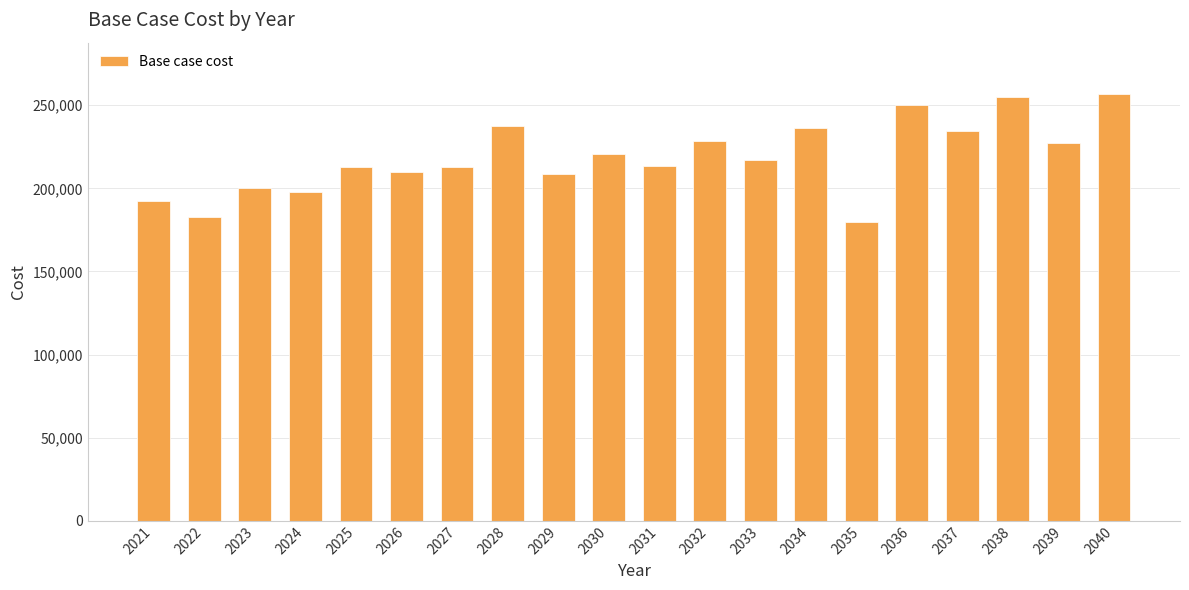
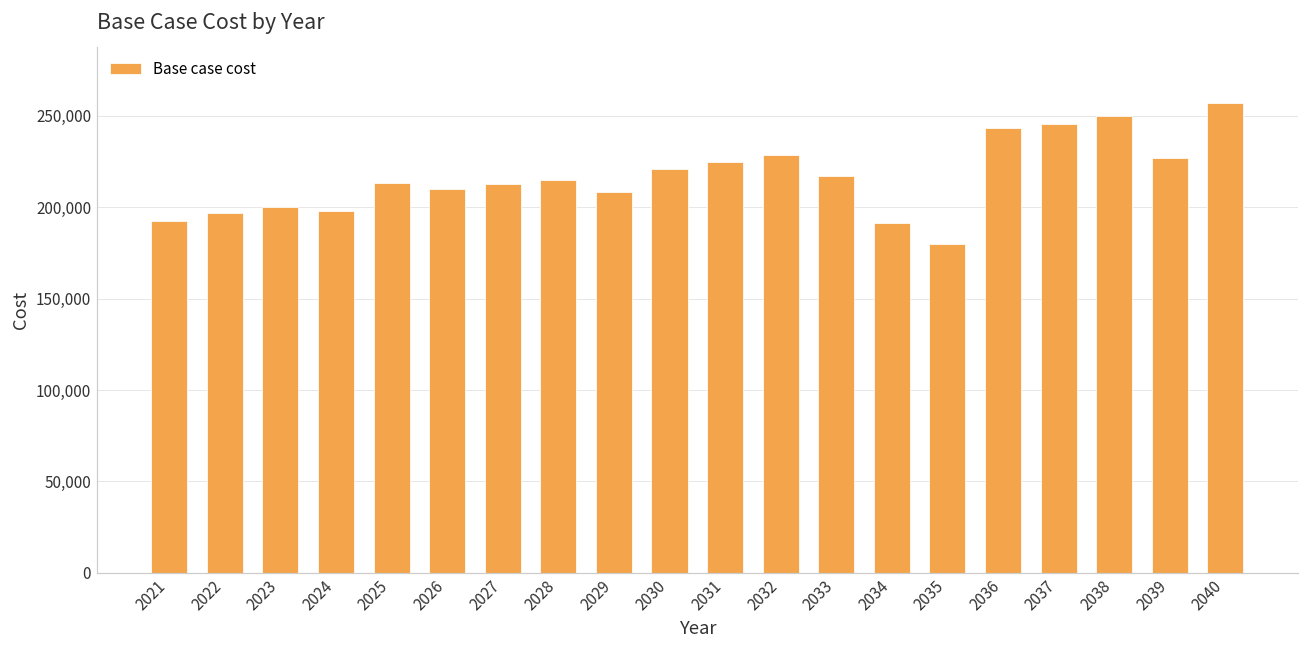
  {
    "2021": "192,000",
-   "2022": "183,000",
+   "2022": "197,000",
    "2023": "200,000",
    "2024": "198,000",
    "2025": "213,000",
    "2026": "210,000",
    "2027": "213,000",
-   "2028": "238,000",
+   "2028": "215,000",
    "2029": "208,000",
    "2030": "221,000",
-   "2031": "214,000",
+   "2031": "225,000",
    "2032": "228,000",
    "2033": "217,000",
-   "2034": "236,000",
+   "2034": "191,000",
    "2035": "180,000",
-   "2036": "250,000",
-   "2037": "234,000",
-   "2038": "255,000",
+   "2036": "243,000",
+   "2037": "246,000",
+   "2038": "250,000",
    "2039": "227,000",
    "2040": "257,000"
  }
